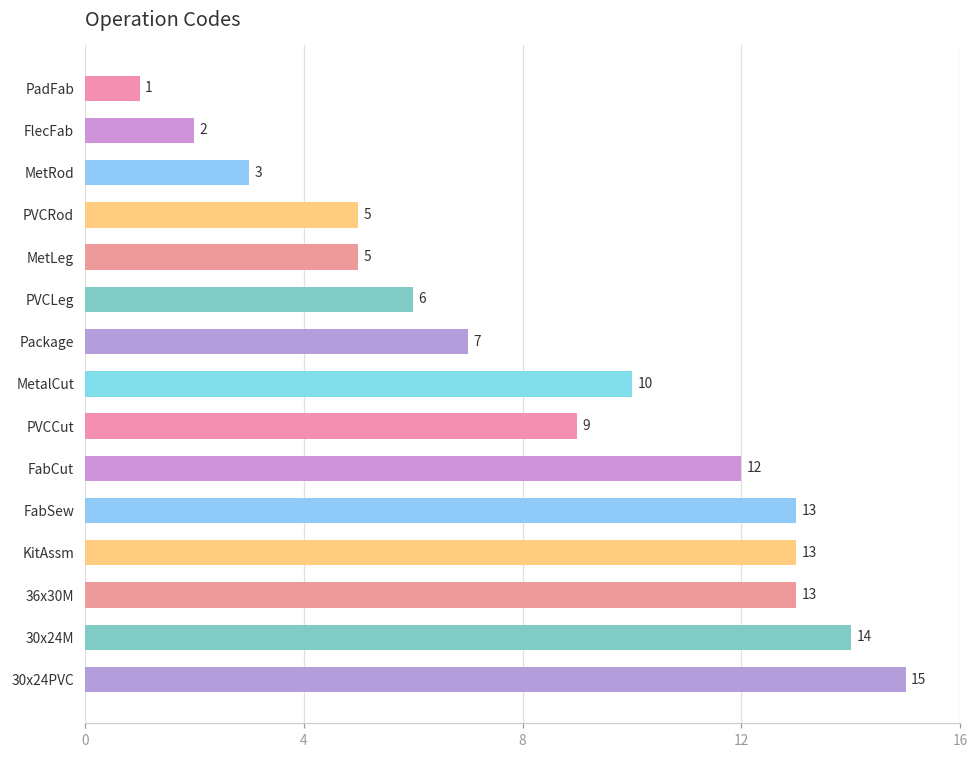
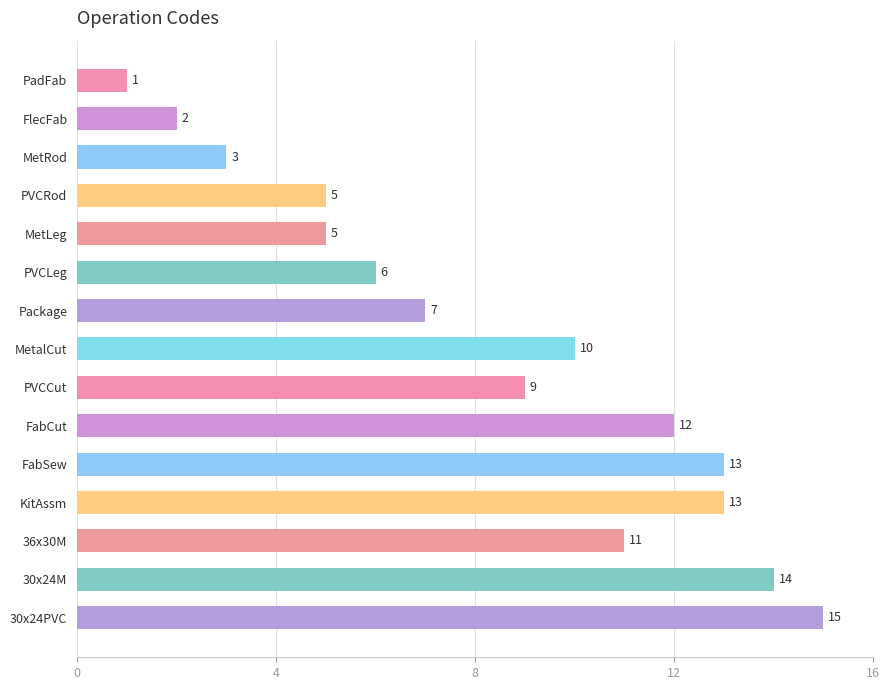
  {
    "PadFab": 1,
    "FlecFab": 2,
    "MetRod": 3,
    "PVCRod": 5,
    "MetLeg": 5,
    "PVCLeg": 6,
    "Package": 7,
    "MetalCut": 10,
    "PVCCut": 9,
    "FabCut": 12,
    "FabSew": 13,
    "KitAssm": 13,
-   "36x30M": 13,
+   "36x30M": 11,
    "30x24M": 14,
    "30x24PVC": 15
  }
